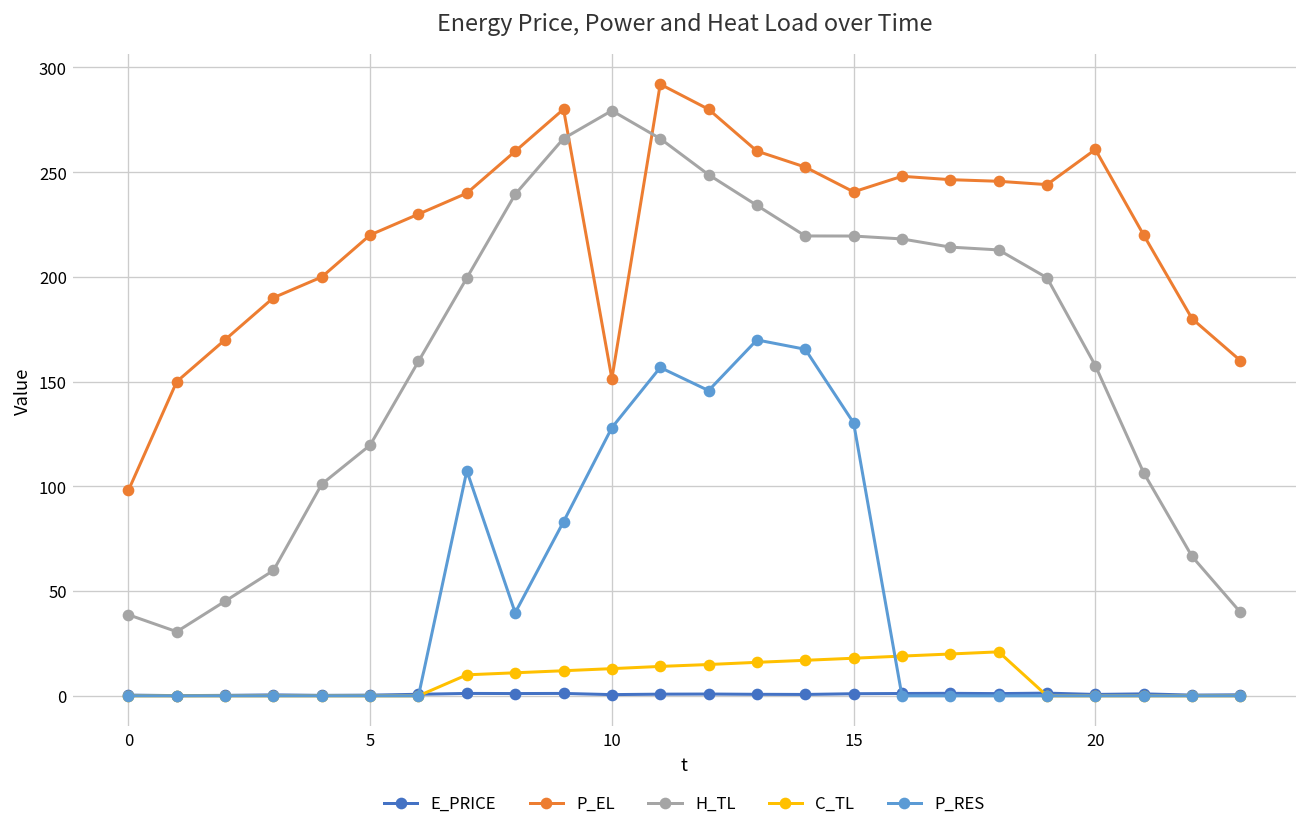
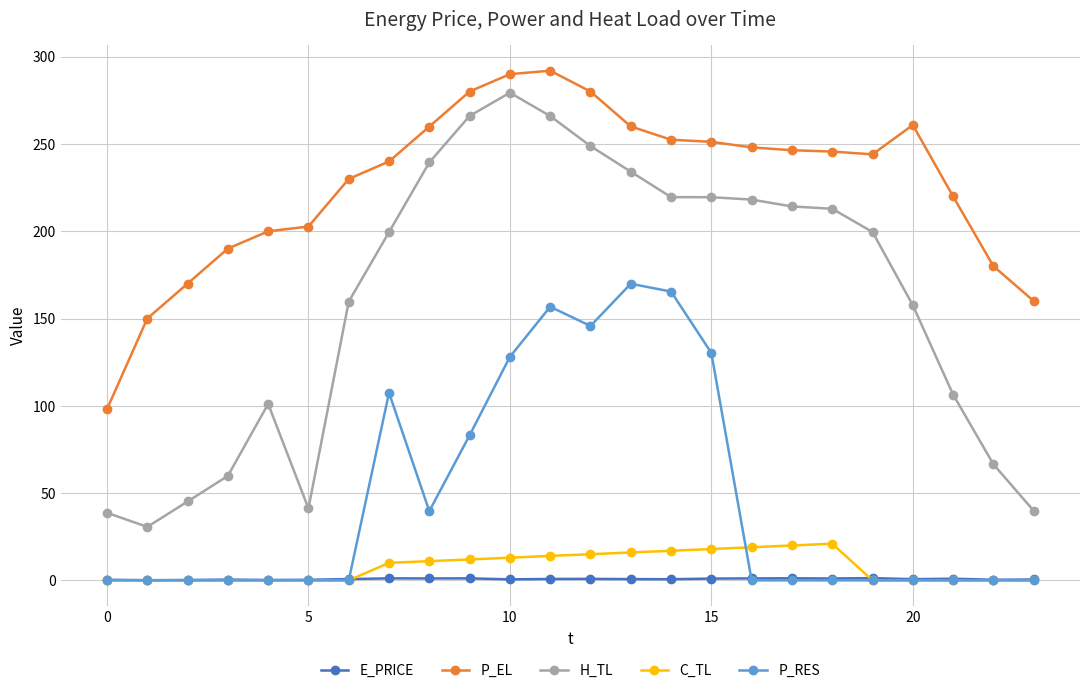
  {
    "P_EL": {
      "0": 98,
-     "5": 220,
-     "10": 151,
-     "15": 241,
+     "5": 203,
+     "10": 290,
+     "15": 251,
      "20": 261
    },
    "H_TL": {
      "0": 39,
-     "5": 120,
+     "5": 41,
      "10": 279,
      "15": 219,
      "20": 158
    },
    "C_TL": {
      "10": 13,
      "15": 18
    }
  }
